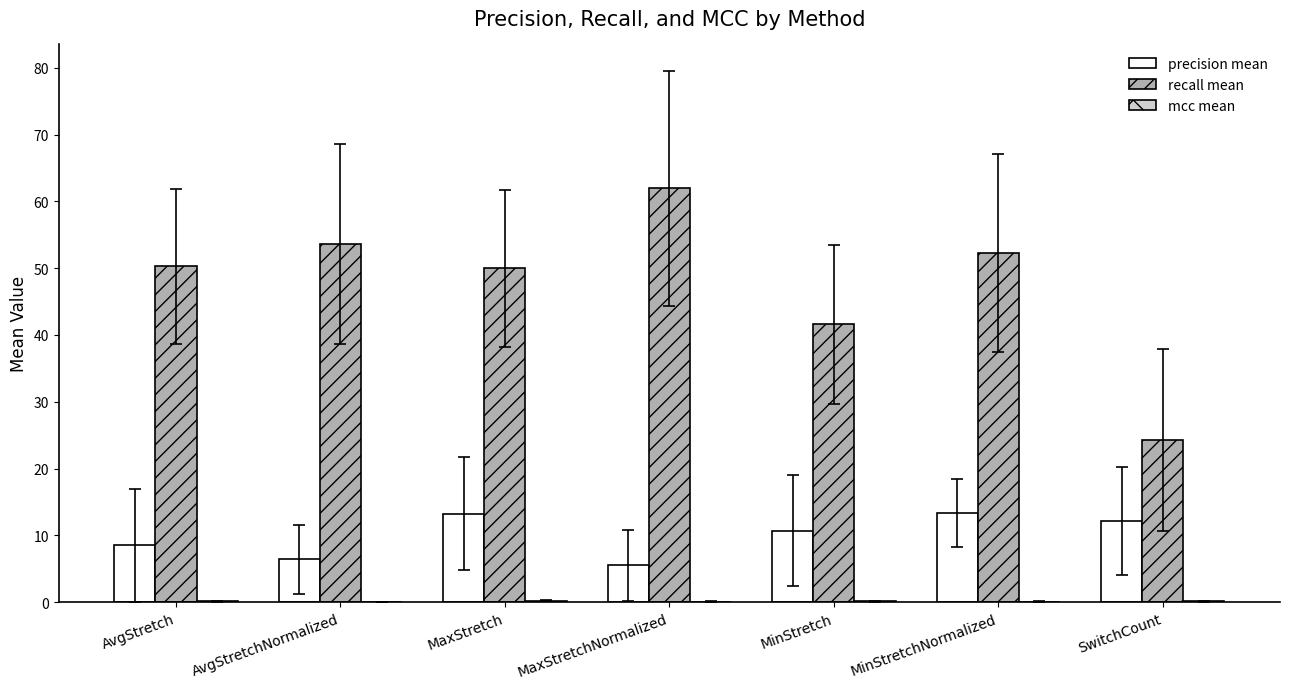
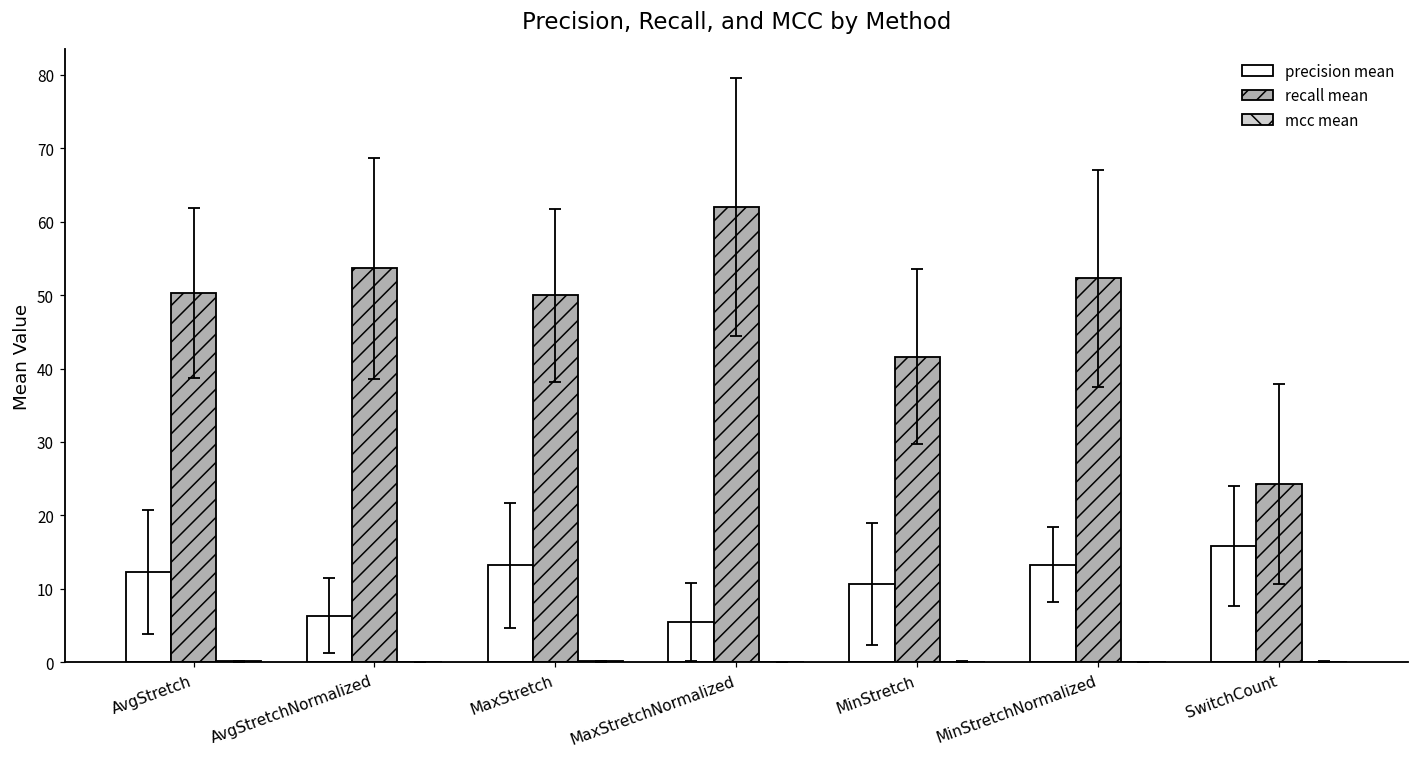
  {
    "precision mean": {
-     "AvgStretch": 8,
+     "AvgStretch": 12,
      "AvgStretchNormalized": 6,
      "MaxStretch": 13,
      "MaxStretchNormalized": 6,
      "MinStretch": 11,
      "MinStretchNormalized": 13,
-     "SwitchCount": 12
+     "SwitchCount": 16
    }
  }
